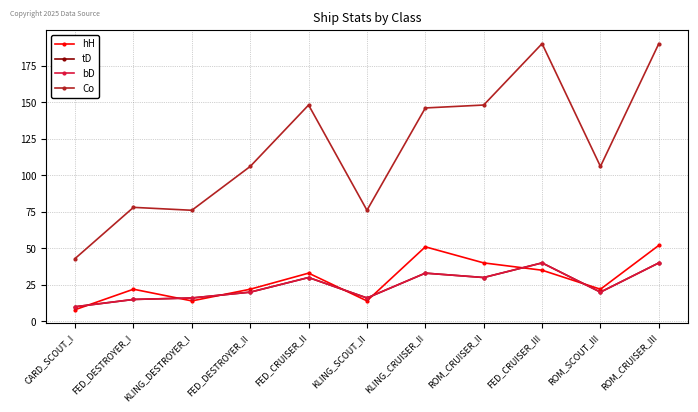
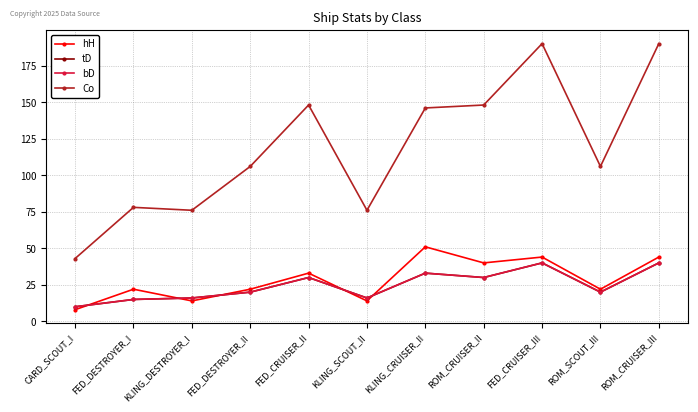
  {
    "hH": {
      "CARD_SCOUT_I": 8,
      "FED_DESTROYER_I": 22,
      "KLING_DESTROYER_I": 14,
      "FED_DESTROYER_II": 22,
      "FED_CRUISER_II": 33,
      "KLING_SCOUT_II": 14,
      "KLING_CRUISER_II": 51,
      "ROM_CRUISER_II": 40,
-     "FED_CRUISER_III": 35,
+     "FED_CRUISER_III": 44,
      "ROM_SCOUT_III": 22,
-     "ROM_CRUISER_III": 52
+     "ROM_CRUISER_III": 44
    }
  }
